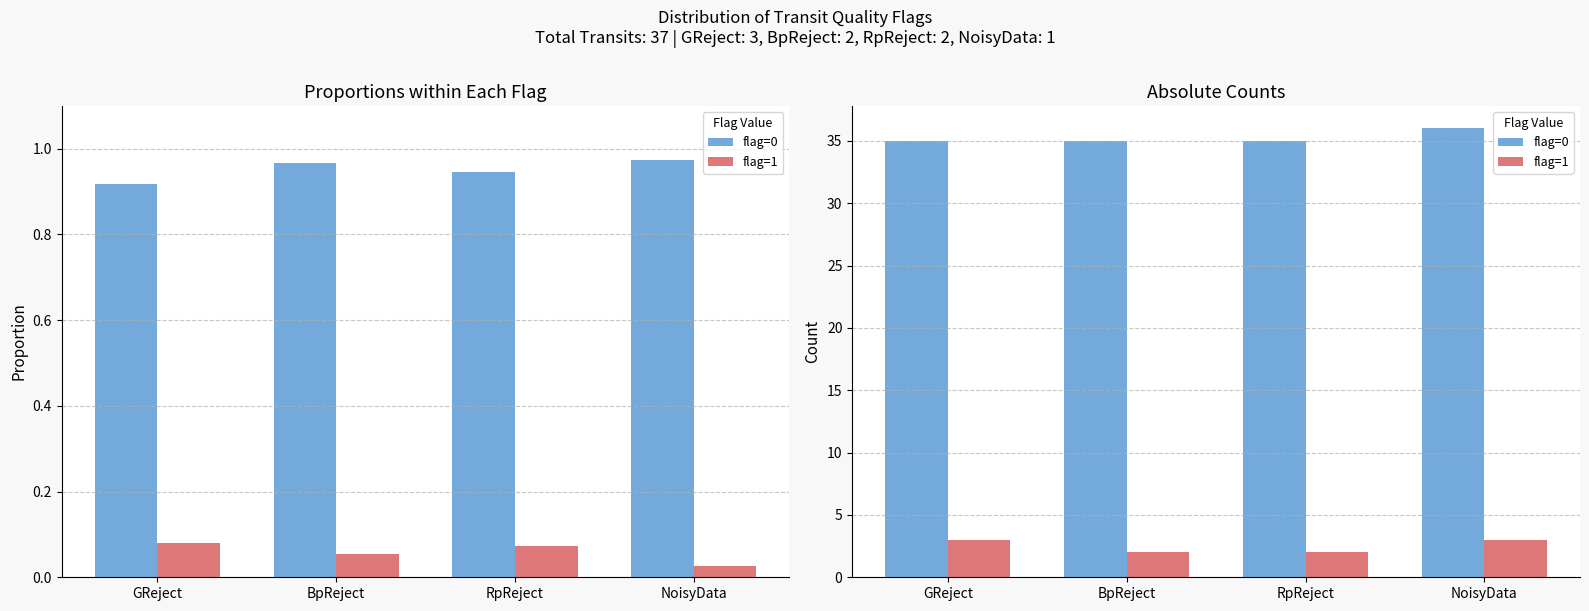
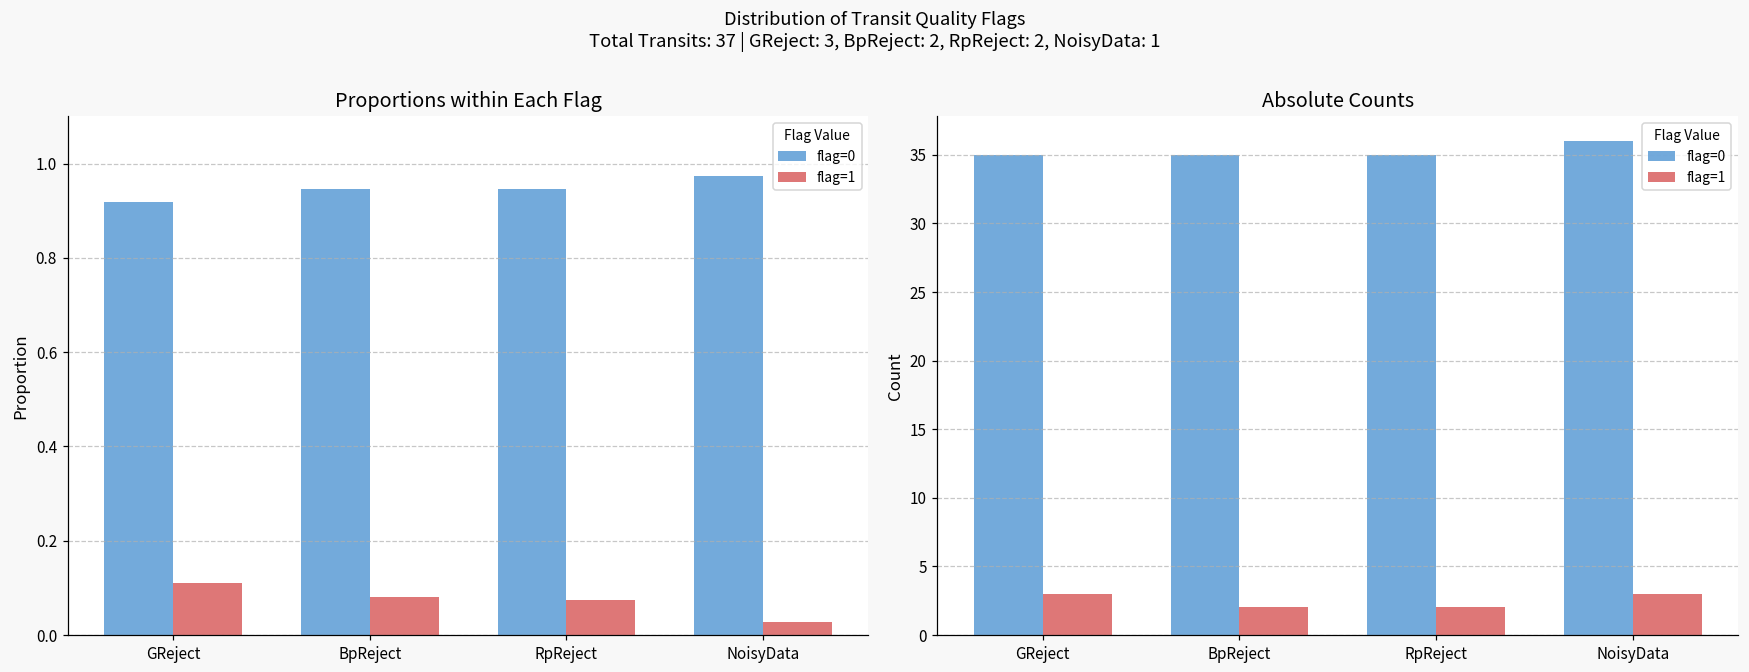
  {
    "Proportions within Each Flag": {
      "flag=0": {
        "GReject": 0.92,
-       "BpReject": 0.97,
+       "BpReject": 0.95,
        "RpReject": 0.95,
        "NoisyData": 0.97
      },
      "flag=1": {
-       "GReject": 0.08,
-       "BpReject": 0.05,
+       "GReject": 0.11,
+       "BpReject": 0.08,
        "RpReject": 0.07,
        "NoisyData": 0.03
      }
    },
    "Absolute Counts": {
      "flag=0": {
        "GReject": 35.0,
        "BpReject": 35.0,
        "RpReject": 35.0,
        "NoisyData": 36.0
      },
      "flag=1": {
        "GReject": 3.0,
        "BpReject": 2.0,
        "RpReject": 2.0,
        "NoisyData": 3.0
      }
    }
  }
